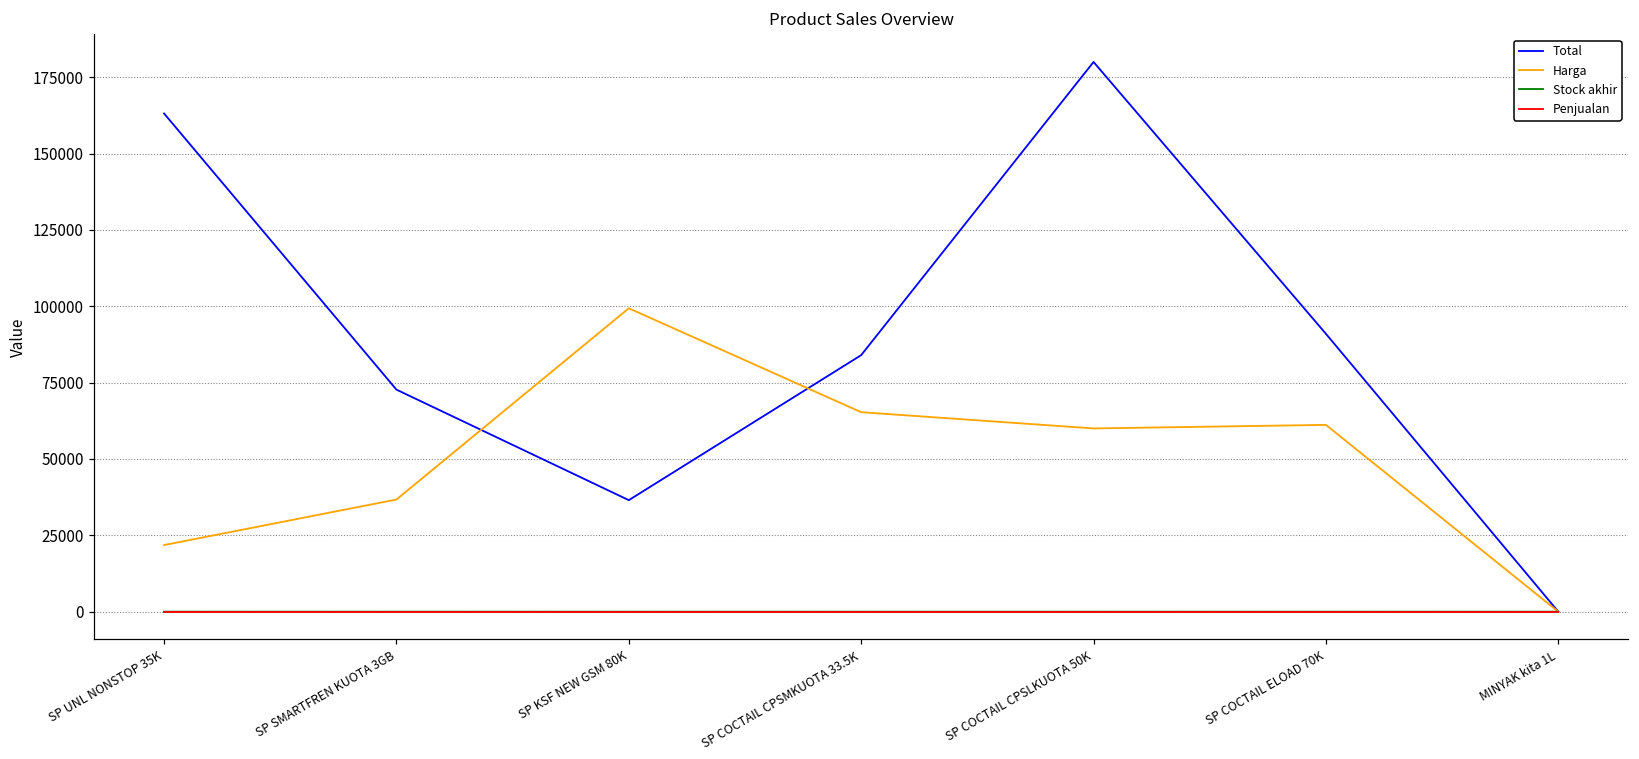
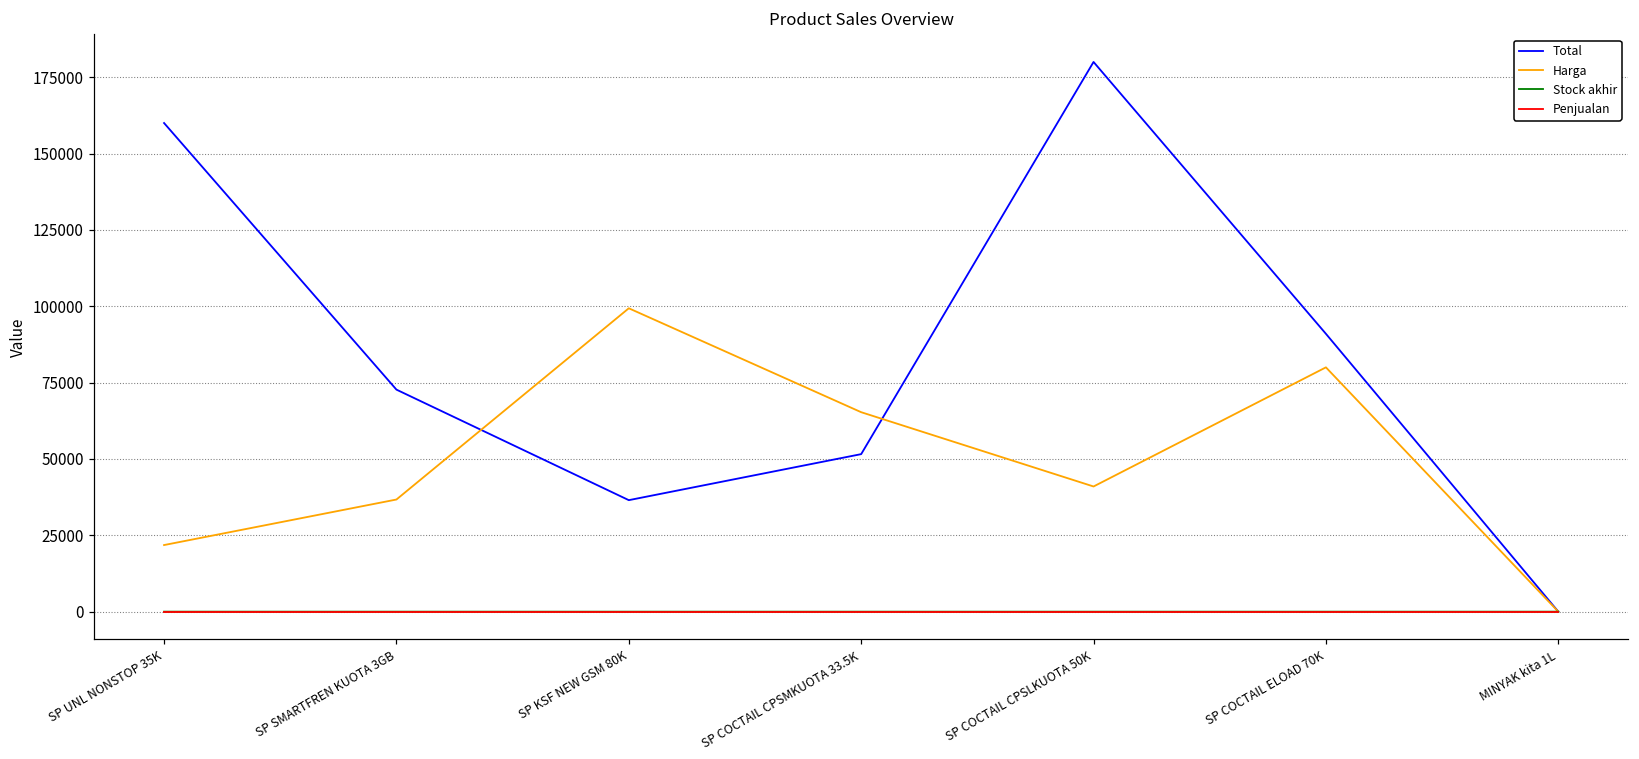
  {
    "Total": {
-     "SP UNL NONSTOP 35K": 163000,
+     "SP UNL NONSTOP 35K": 160000,
      "SP SMARTFREN KUOTA 3GB": 73000,
      "SP KSF NEW GSM 80K": 37000,
-     "SP COCTAIL CPSMKUOTA 33.5K": 84000,
+     "SP COCTAIL CPSMKUOTA 33.5K": 52000,
      "SP COCTAIL CPSLKUOTA 50K": 180000,
      "SP COCTAIL ELOAD 70K": 91000
    },
    "Harga": {
      "SP UNL NONSTOP 35K": 22000,
      "SP SMARTFREN KUOTA 3GB": 37000,
      "SP KSF NEW GSM 80K": 99000,
      "SP COCTAIL CPSMKUOTA 33.5K": 65000,
-     "SP COCTAIL CPSLKUOTA 50K": 60000,
-     "SP COCTAIL ELOAD 70K": 61000
+     "SP COCTAIL CPSLKUOTA 50K": 41000,
+     "SP COCTAIL ELOAD 70K": 80000
    },
    "Penjualan": {
      "SP UNL NONSTOP 35K": 0,
      "SP SMARTFREN KUOTA 3GB": 0,
      "SP KSF NEW GSM 80K": 0,
      "SP COCTAIL CPSMKUOTA 33.5K": 0,
      "SP COCTAIL CPSLKUOTA 50K": 0,
      "SP COCTAIL ELOAD 70K": 0
    }
  }
